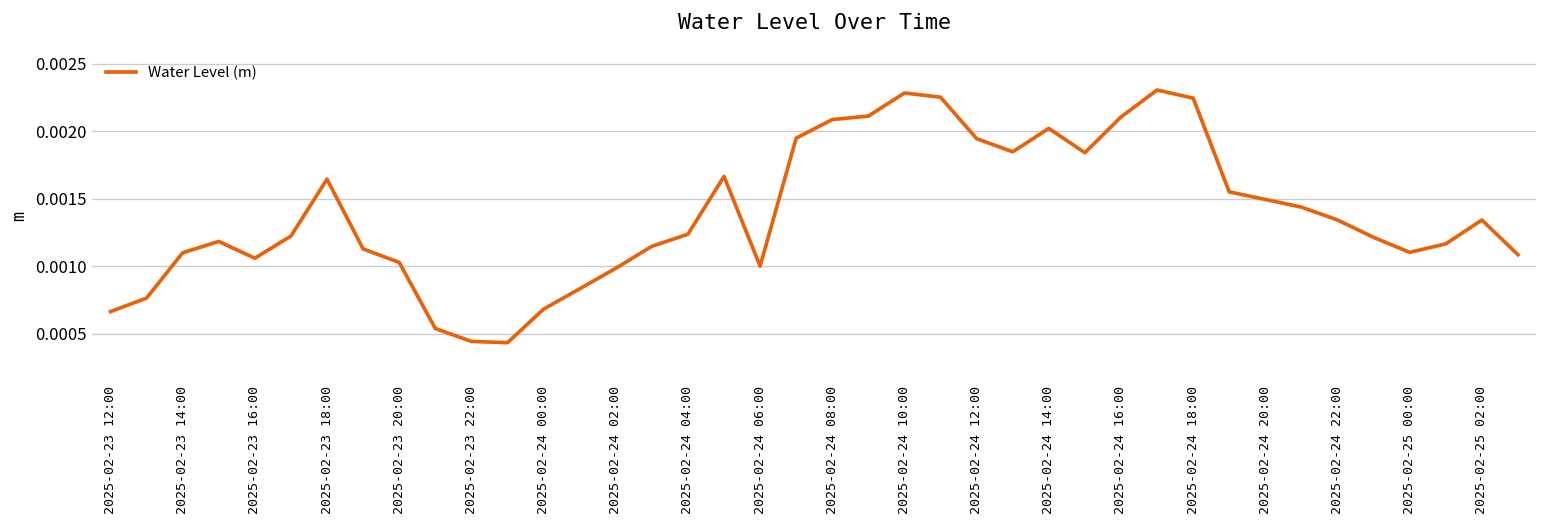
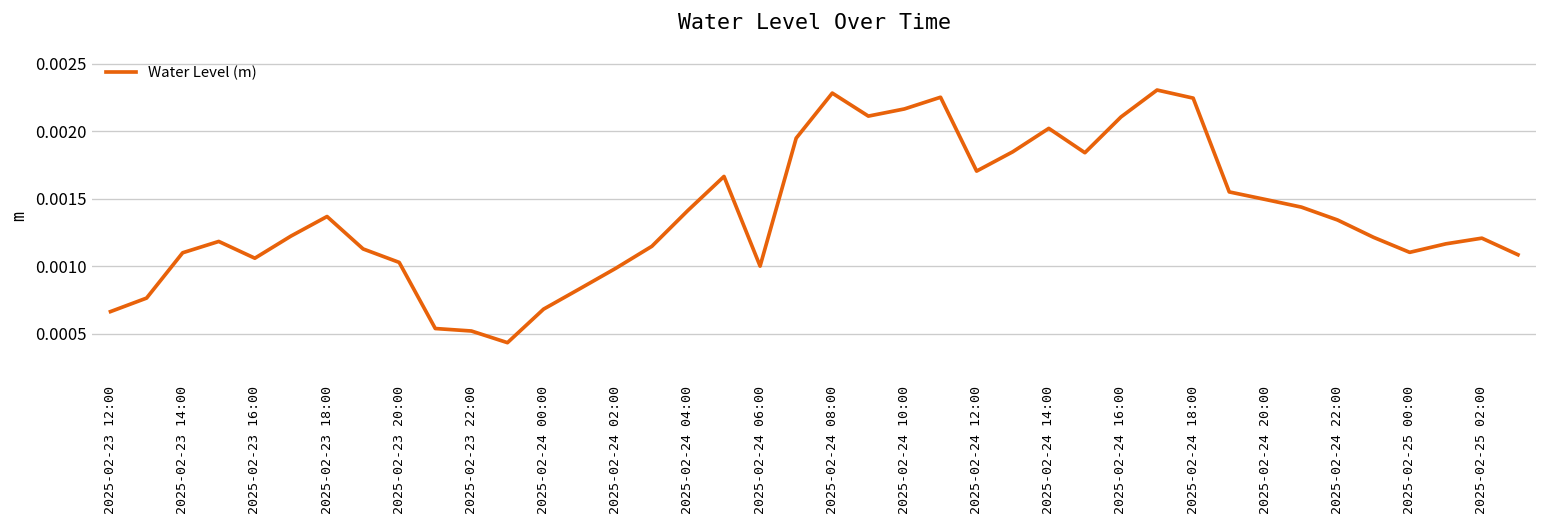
  {
    "2025-02-23 12:00": 0.00066,
    "2025-02-23 14:00": 0.00110,
    "2025-02-23 16:00": 0.00106,
-   "2025-02-23 18:00": 0.00164,
+   "2025-02-23 18:00": 0.00137,
    "2025-02-23 20:00": 0.00103,
-   "2025-02-23 22:00": 0.00044,
+   "2025-02-23 22:00": 0.00052,
    "2025-02-24 00:00": 0.00068,
    "2025-02-24 02:00": 0.00098,
-   "2025-02-24 04:00": 0.00124,
+   "2025-02-24 04:00": 0.00141,
    "2025-02-24 06:00": 0.00100,
-   "2025-02-24 08:00": 0.00209,
-   "2025-02-24 10:00": 0.00228,
-   "2025-02-24 12:00": 0.00194,
+   "2025-02-24 08:00": 0.00228,
+   "2025-02-24 10:00": 0.00216,
+   "2025-02-24 12:00": 0.00170,
    "2025-02-24 14:00": 0.00202,
    "2025-02-24 16:00": 0.00210,
    "2025-02-24 18:00": 0.00224,
    "2025-02-24 20:00": 0.00149,
    "2025-02-24 22:00": 0.00134,
    "2025-02-25 00:00": 0.00110,
-   "2025-02-25 02:00": 0.00134
+   "2025-02-25 02:00": 0.00121
  }
